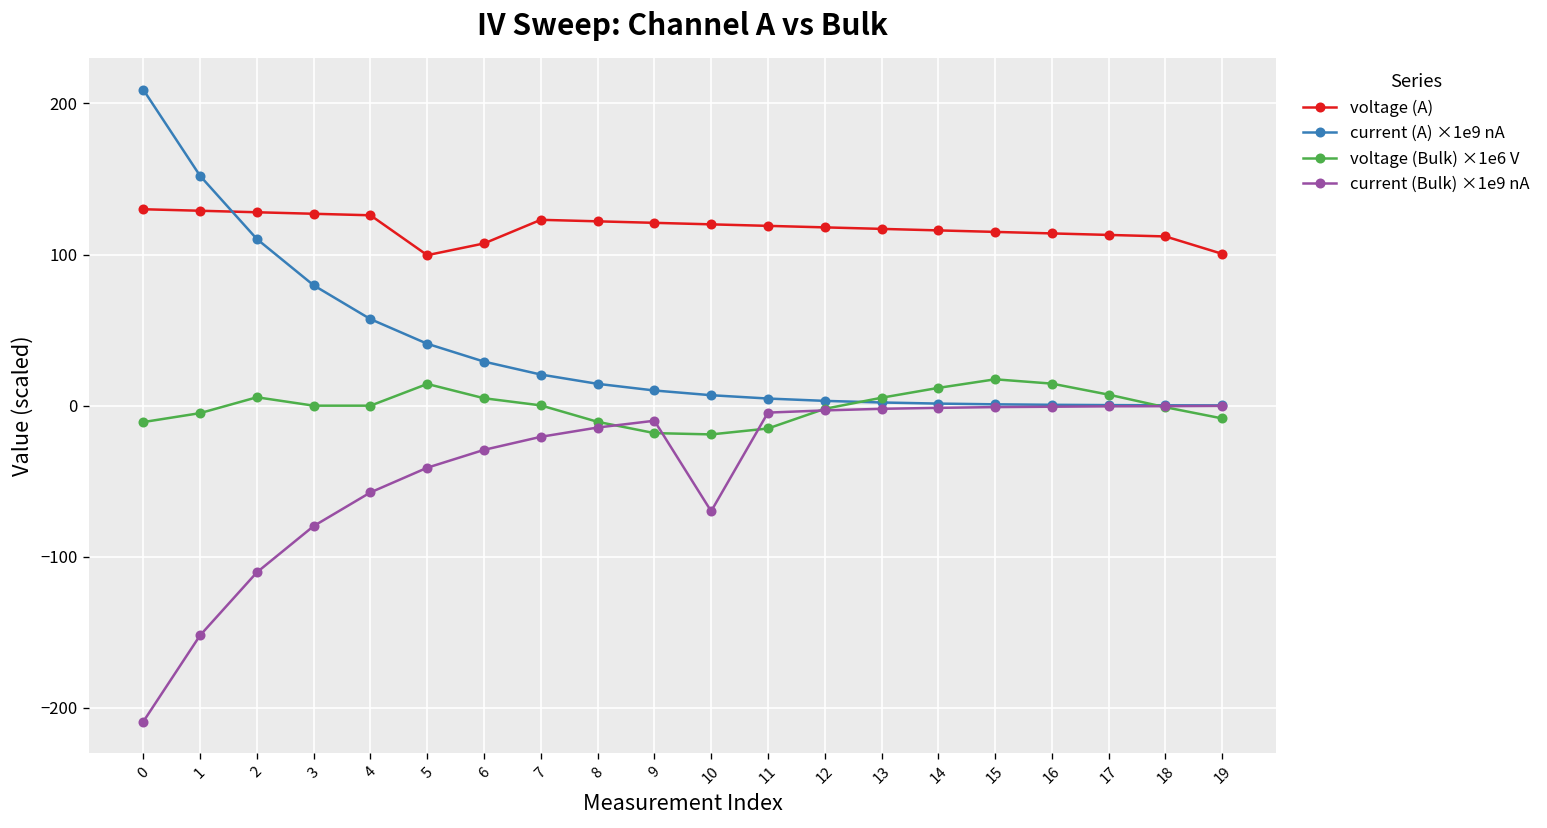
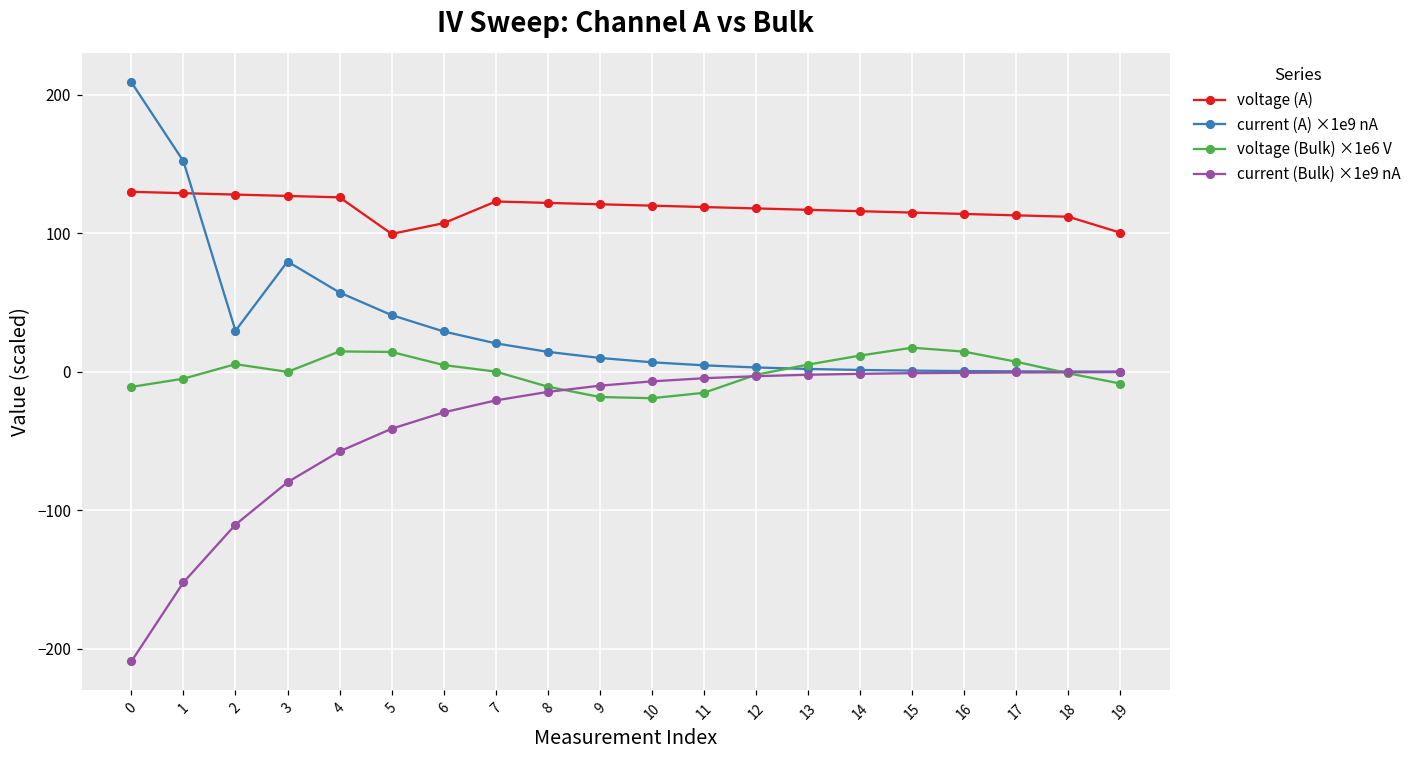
  {
    "voltage (A)": {
      "0": 130,
      "1": 129,
      "2": 128,
      "3": 127,
      "4": 126,
      "5": 100,
      "6": 107,
      "7": 123,
      "8": 122,
      "9": 121,
      "10": 120,
      "11": 119,
      "12": 118,
      "13": 117,
      "14": 116,
      "15": 115,
      "16": 114,
      "17": 113,
      "18": 112,
      "19": 100
    },
    "current (A) ×1e9 nA": {
      "0": 209,
      "1": 152,
-     "2": 110,
+     "2": 30,
      "3": 80,
      "4": 57,
      "5": 41,
      "6": 29,
      "7": 21,
      "8": 14,
      "9": 10,
      "10": 7,
      "11": 5,
      "12": 3,
      "13": 2,
      "14": 1
    },
    "voltage (Bulk) ×1e6 V": {
      "0": -11,
      "1": -5,
      "2": 6,
      "3": 0,
-     "4": 0,
+     "4": 15,
      "5": 14,
      "6": 5,
      "7": 0,
      "8": -11,
      "9": -18,
      "10": -19,
      "11": -15,
      "13": 5,
      "14": 12,
      "15": 17,
      "16": 15,
      "17": 7,
      "19": -8
    },
    "current (Bulk) ×1e9 nA": {
      "0": -209,
      "1": -152,
      "2": -110,
      "3": -80,
      "4": -57,
      "5": -41,
      "6": -29,
      "7": -21,
      "8": -14,
      "9": -10,
-     "10": -70,
+     "10": -7,
      "11": -5,
      "13": -2,
      "14": -1
    }
  }
